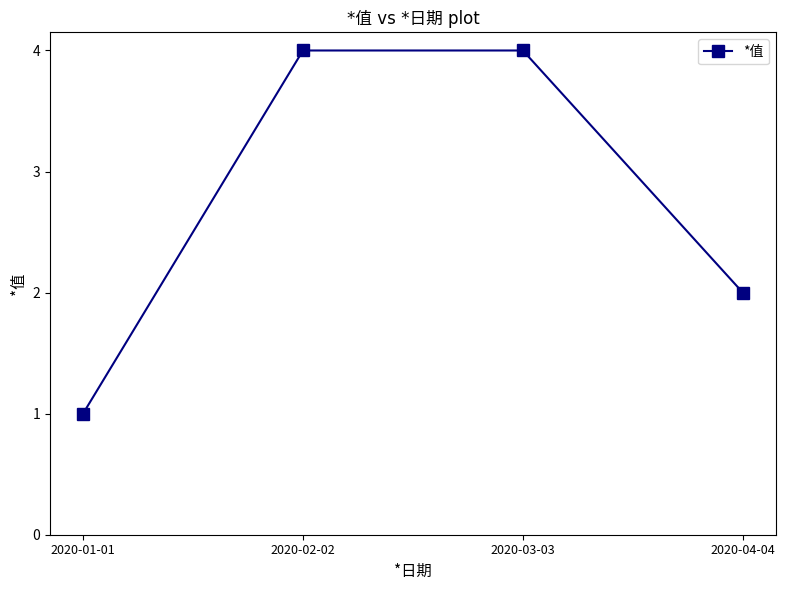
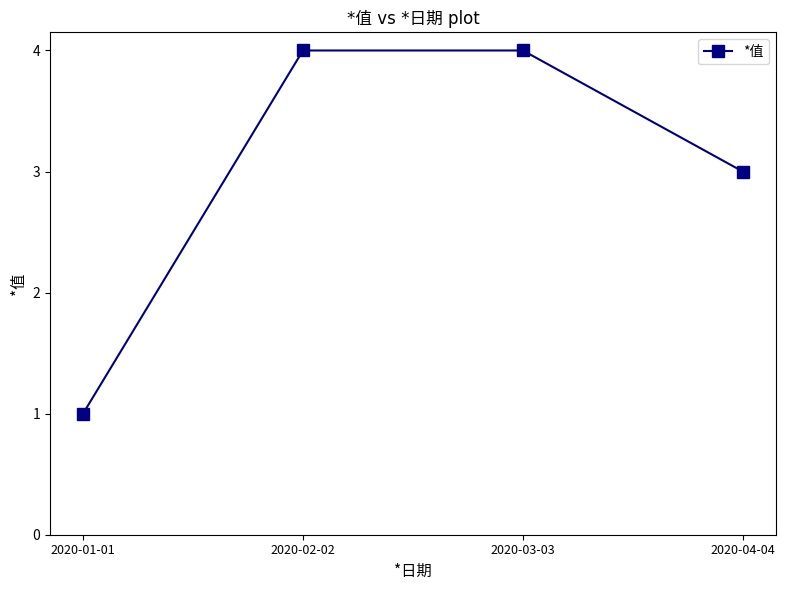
  {
    "2020-01-01": 1,
    "2020-02-02": 4,
    "2020-03-03": 4,
-   "2020-04-04": 2
+   "2020-04-04": 3
  }
